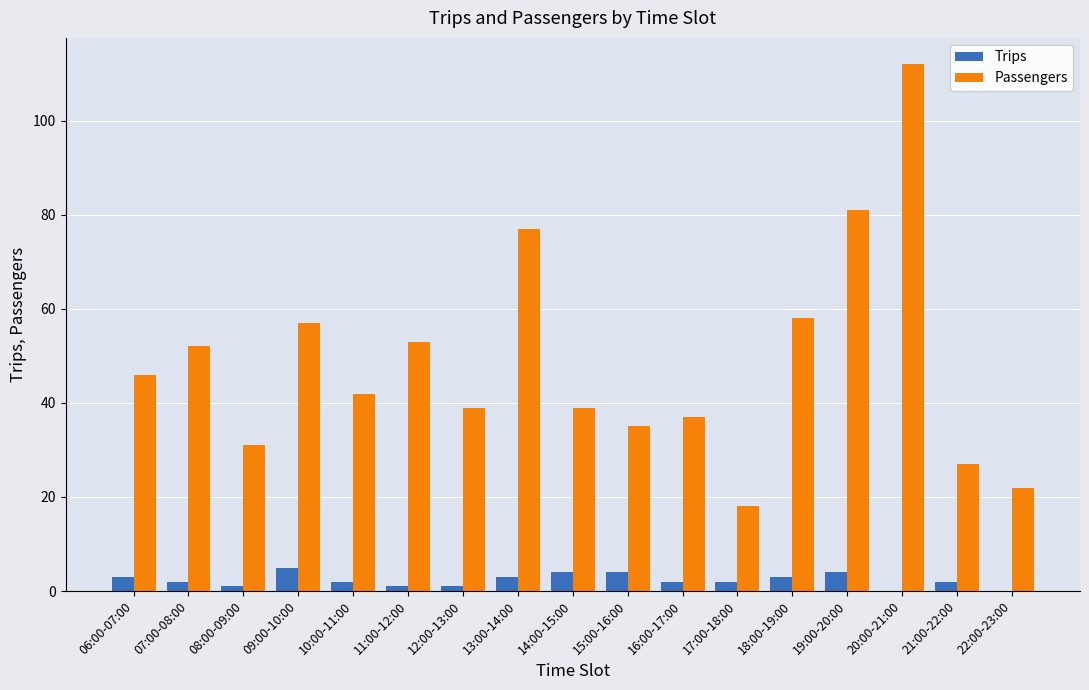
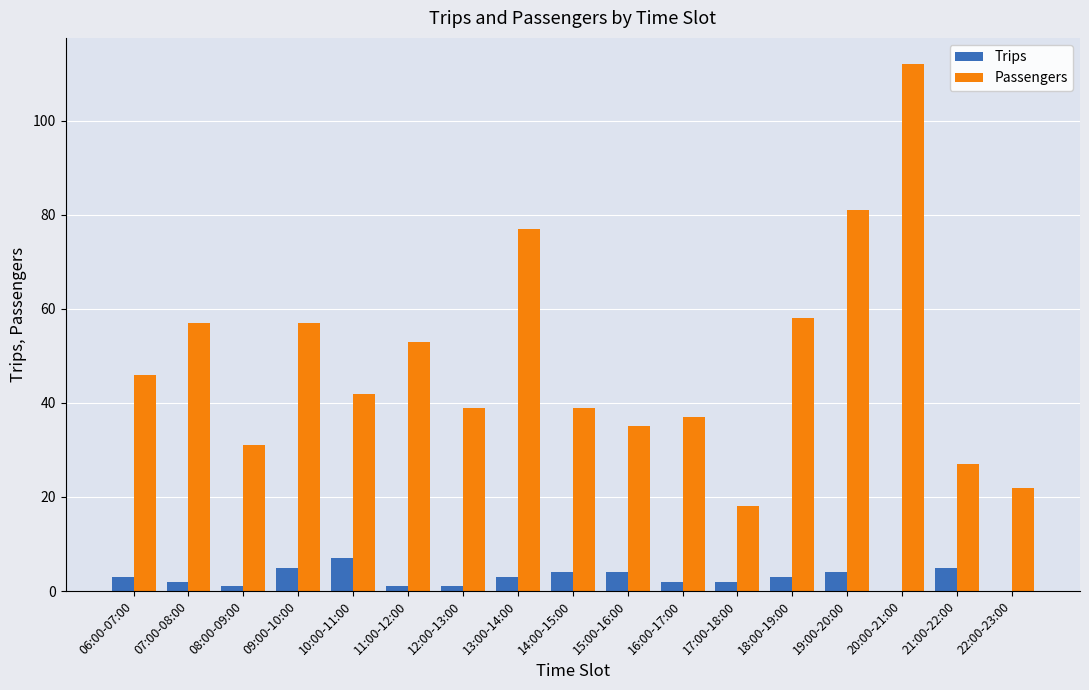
  {
    "Trips": {
      "06:00-07:00": 3,
      "07:00-08:00": 2,
      "08:00-09:00": 1,
      "09:00-10:00": 5,
-     "10:00-11:00": 2,
+     "10:00-11:00": 7,
      "11:00-12:00": 1,
      "12:00-13:00": 1,
      "13:00-14:00": 3,
      "14:00-15:00": 4,
      "15:00-16:00": 4,
      "16:00-17:00": 2,
      "17:00-18:00": 2,
      "18:00-19:00": 3,
      "19:00-20:00": 4,
      "20:00-21:00": 0,
-     "21:00-22:00": 2,
+     "21:00-22:00": 5,
      "22:00-23:00": 0
    },
    "Passengers": {
      "06:00-07:00": 46,
-     "07:00-08:00": 52,
+     "07:00-08:00": 57,
      "08:00-09:00": 31,
      "09:00-10:00": 57,
      "10:00-11:00": 42,
      "11:00-12:00": 53,
      "12:00-13:00": 39,
      "13:00-14:00": 77,
      "14:00-15:00": 39,
      "15:00-16:00": 35,
      "16:00-17:00": 37,
      "17:00-18:00": 18,
      "18:00-19:00": 58,
      "19:00-20:00": 81,
      "20:00-21:00": 112,
      "21:00-22:00": 27,
      "22:00-23:00": 22
    }
  }
